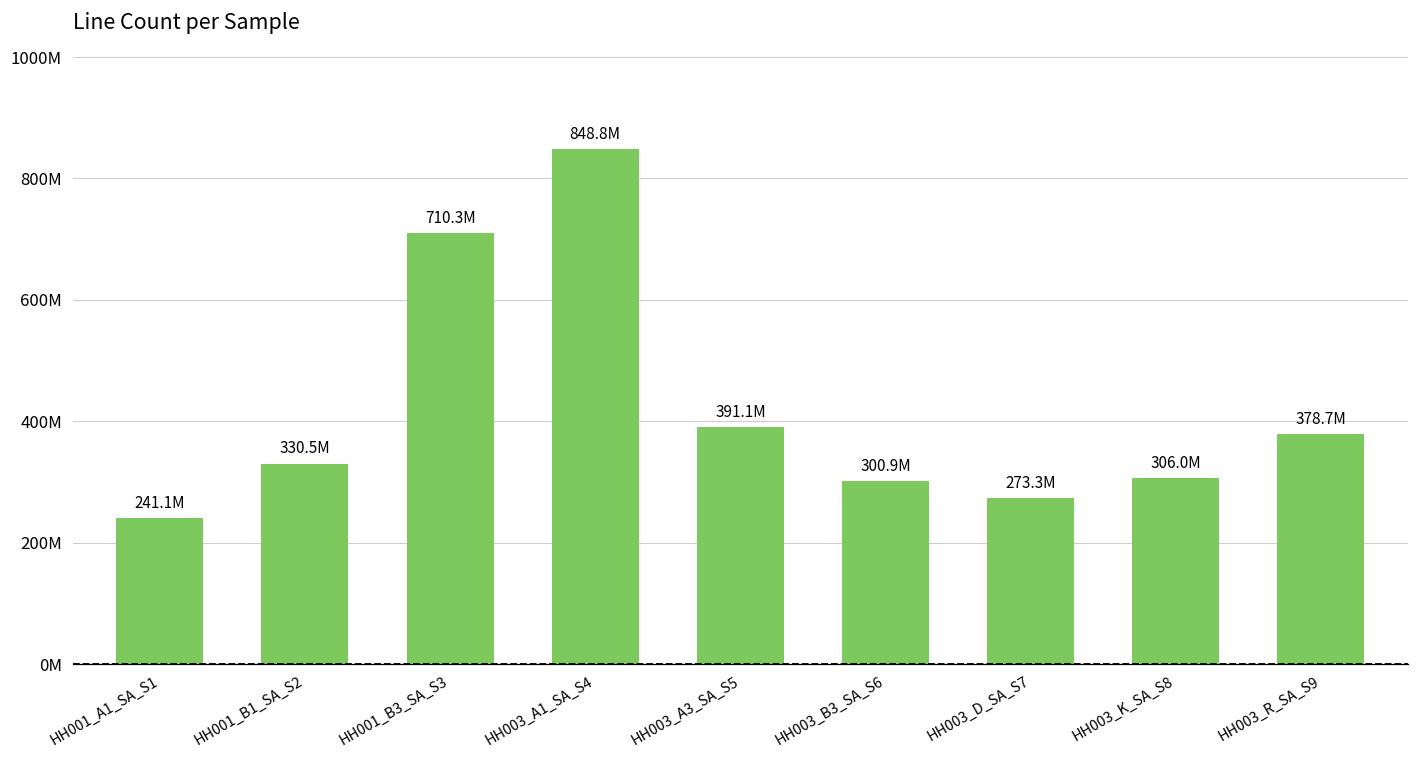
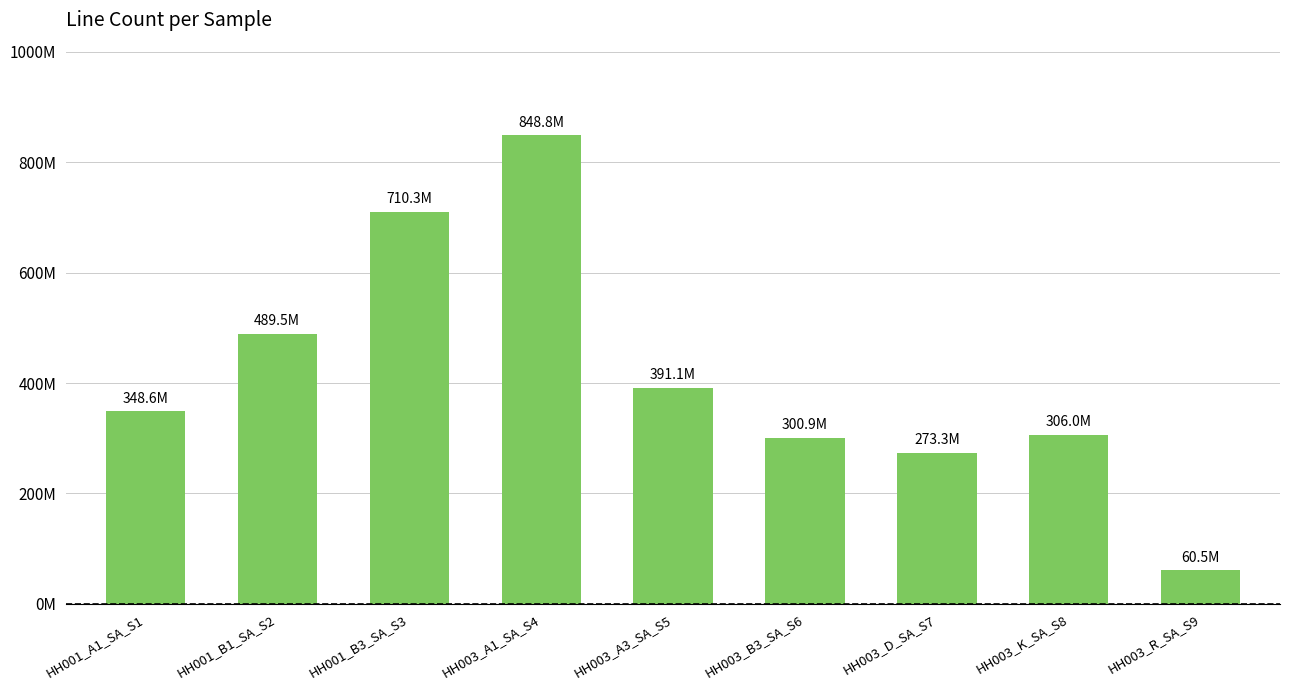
  {
-   "HH001_A1_SA_S1": "241.1M",
-   "HH001_B1_SA_S2": "330.5M",
+   "HH001_A1_SA_S1": "348.6M",
+   "HH001_B1_SA_S2": "489.5M",
    "HH001_B3_SA_S3": "710.3M",
    "HH003_A1_SA_S4": "848.8M",
    "HH003_A3_SA_S5": "391.1M",
    "HH003_B3_SA_S6": "300.9M",
    "HH003_D_SA_S7": "273.3M",
    "HH003_K_SA_S8": "306.0M",
-   "HH003_R_SA_S9": "378.7M"
+   "HH003_R_SA_S9": "60.5M"
  }
